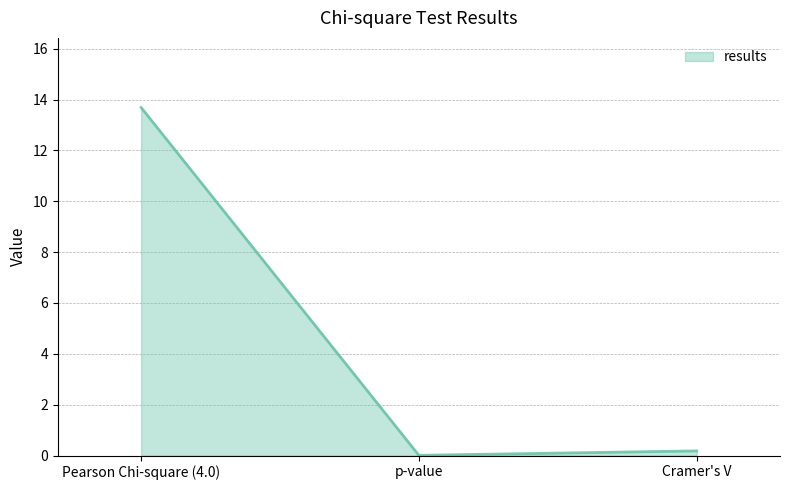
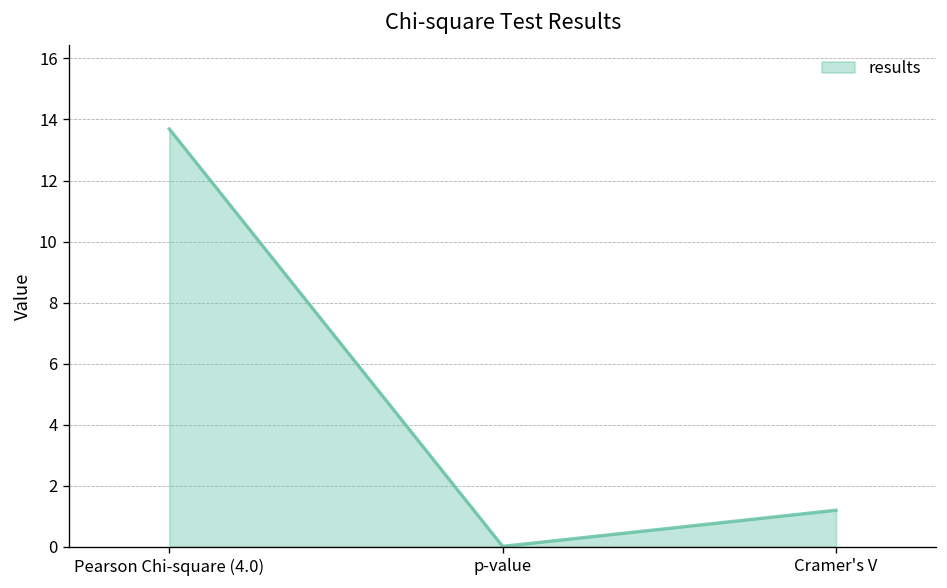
  {
    "Pearson Chi-square (4.0)": 13.7,
    "p-value": 0.0,
-   "Cramer's V": 0.2
+   "Cramer's V": 1.2
  }
